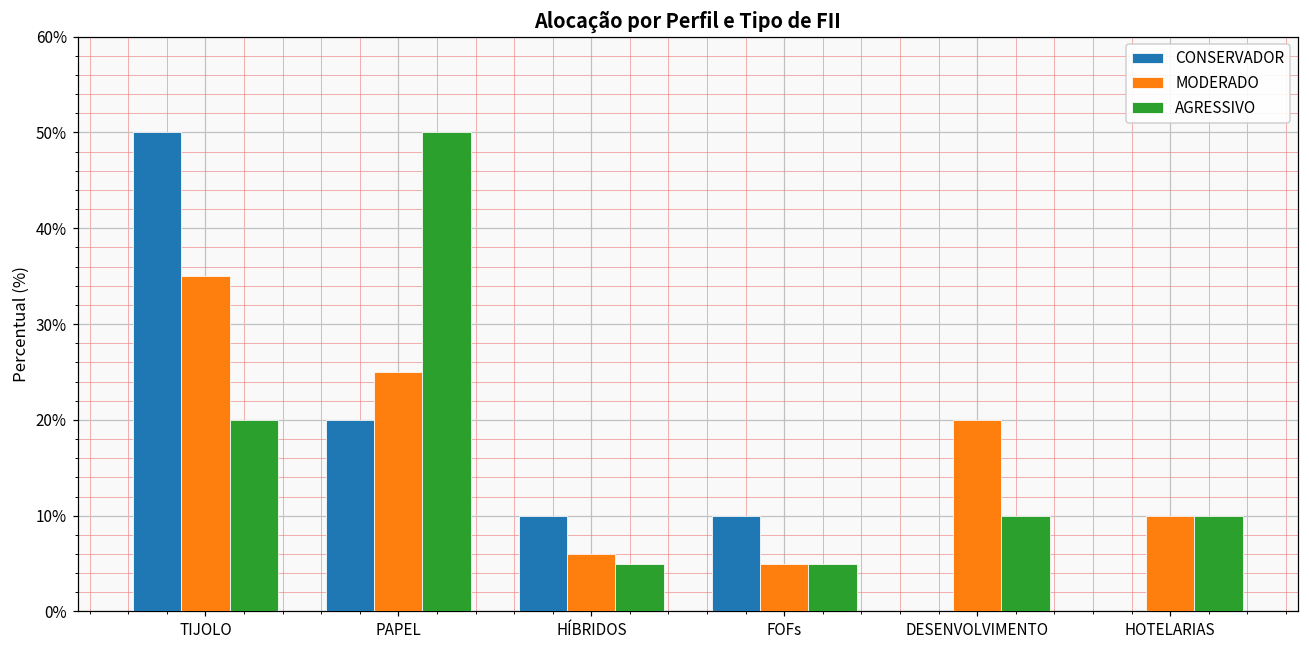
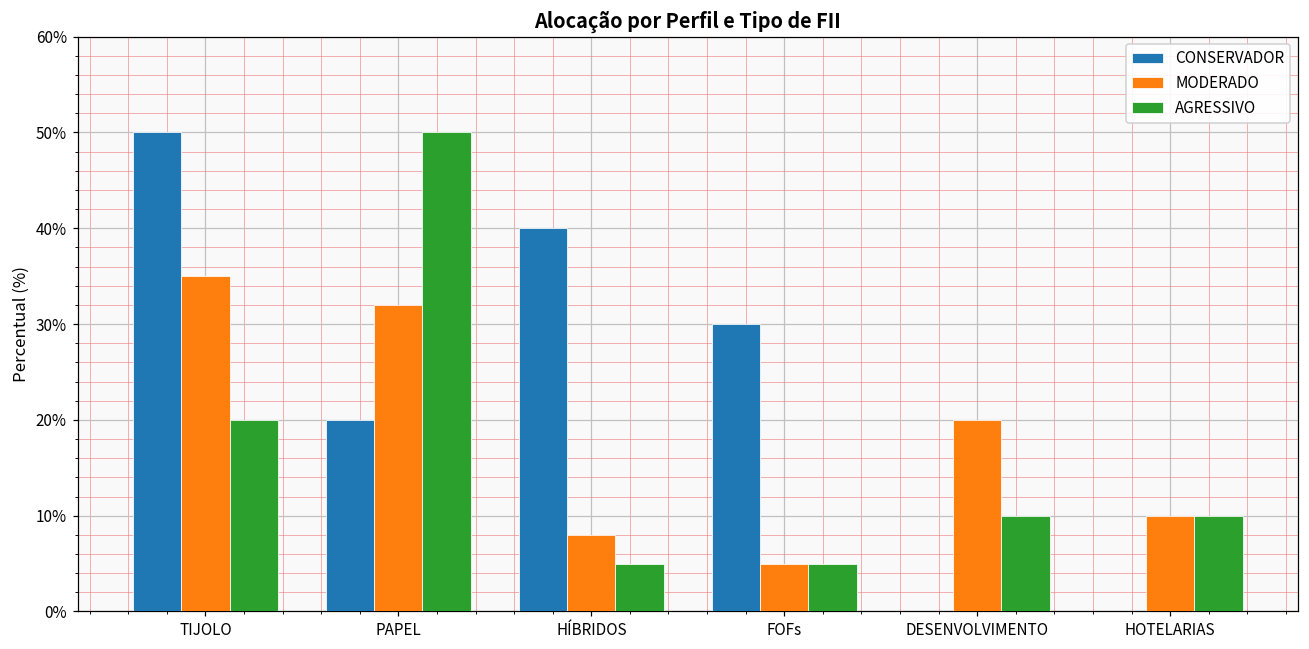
  {
    "CONSERVADOR": {
      "TIJOLO": "50%",
      "PAPEL": "20%",
-     "HÍBRIDOS": "10%",
-     "FOFs": "10%",
+     "HÍBRIDOS": "40%",
+     "FOFs": "30%",
      "DESENVOLVIMENTO": "0%",
      "HOTELARIAS": "0%"
    },
    "MODERADO": {
      "TIJOLO": "35%",
-     "PAPEL": "25%",
-     "HÍBRIDOS": "6%",
+     "PAPEL": "32%",
+     "HÍBRIDOS": "8%",
      "FOFs": "5%",
      "DESENVOLVIMENTO": "20%",
      "HOTELARIAS": "10%"
    },
    "AGRESSIVO": {
      "TIJOLO": "20%",
      "PAPEL": "50%",
      "HÍBRIDOS": "5%",
      "FOFs": "5%",
      "DESENVOLVIMENTO": "10%",
      "HOTELARIAS": "10%"
    }
  }
